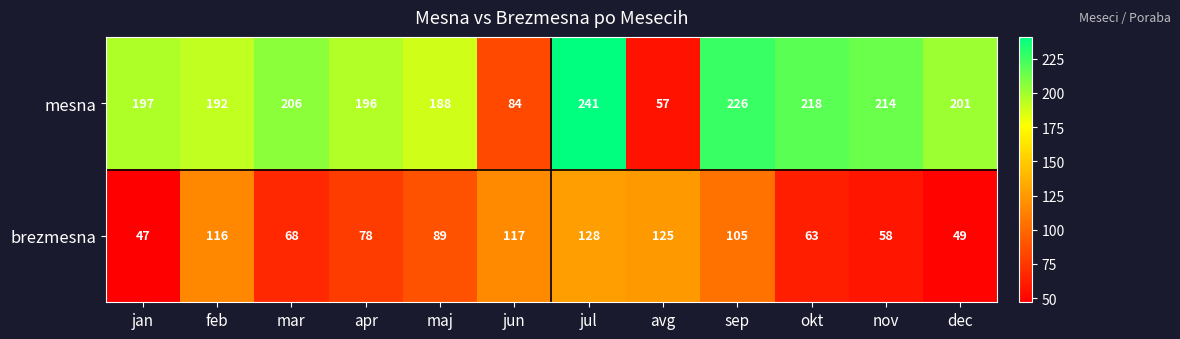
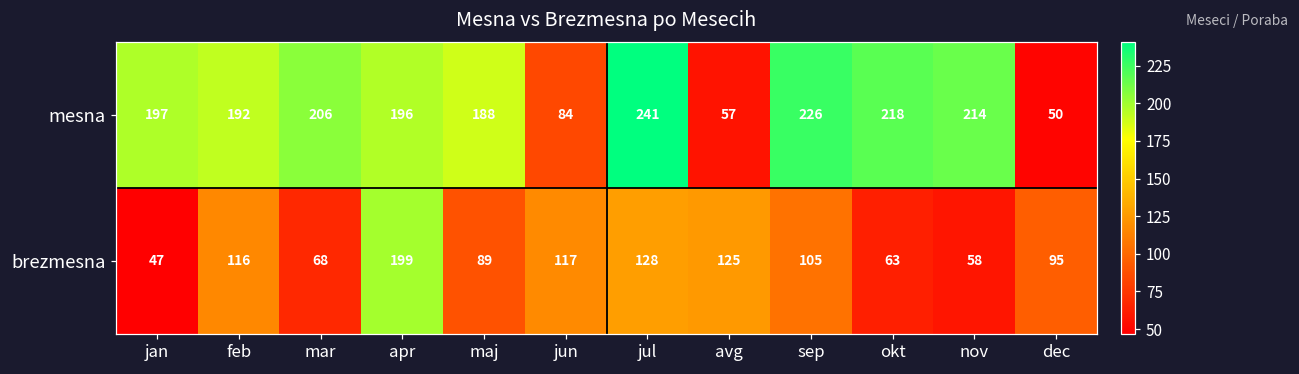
  {
    "mesna": {
      "jan": 197,
      "feb": 192,
      "mar": 206,
      "apr": 196,
      "maj": 188,
      "jun": 84,
      "jul": 241,
      "avg": 57,
      "sep": 226,
      "okt": 218,
      "nov": 214,
-     "dec": 201
+     "dec": 50
    },
    "brezmesna": {
      "jan": 47,
      "feb": 116,
      "mar": 68,
-     "apr": 78,
+     "apr": 199,
      "maj": 89,
      "jun": 117,
      "jul": 128,
      "avg": 125,
      "sep": 105,
      "okt": 63,
      "nov": 58,
-     "dec": 49
+     "dec": 95
    }
  }
